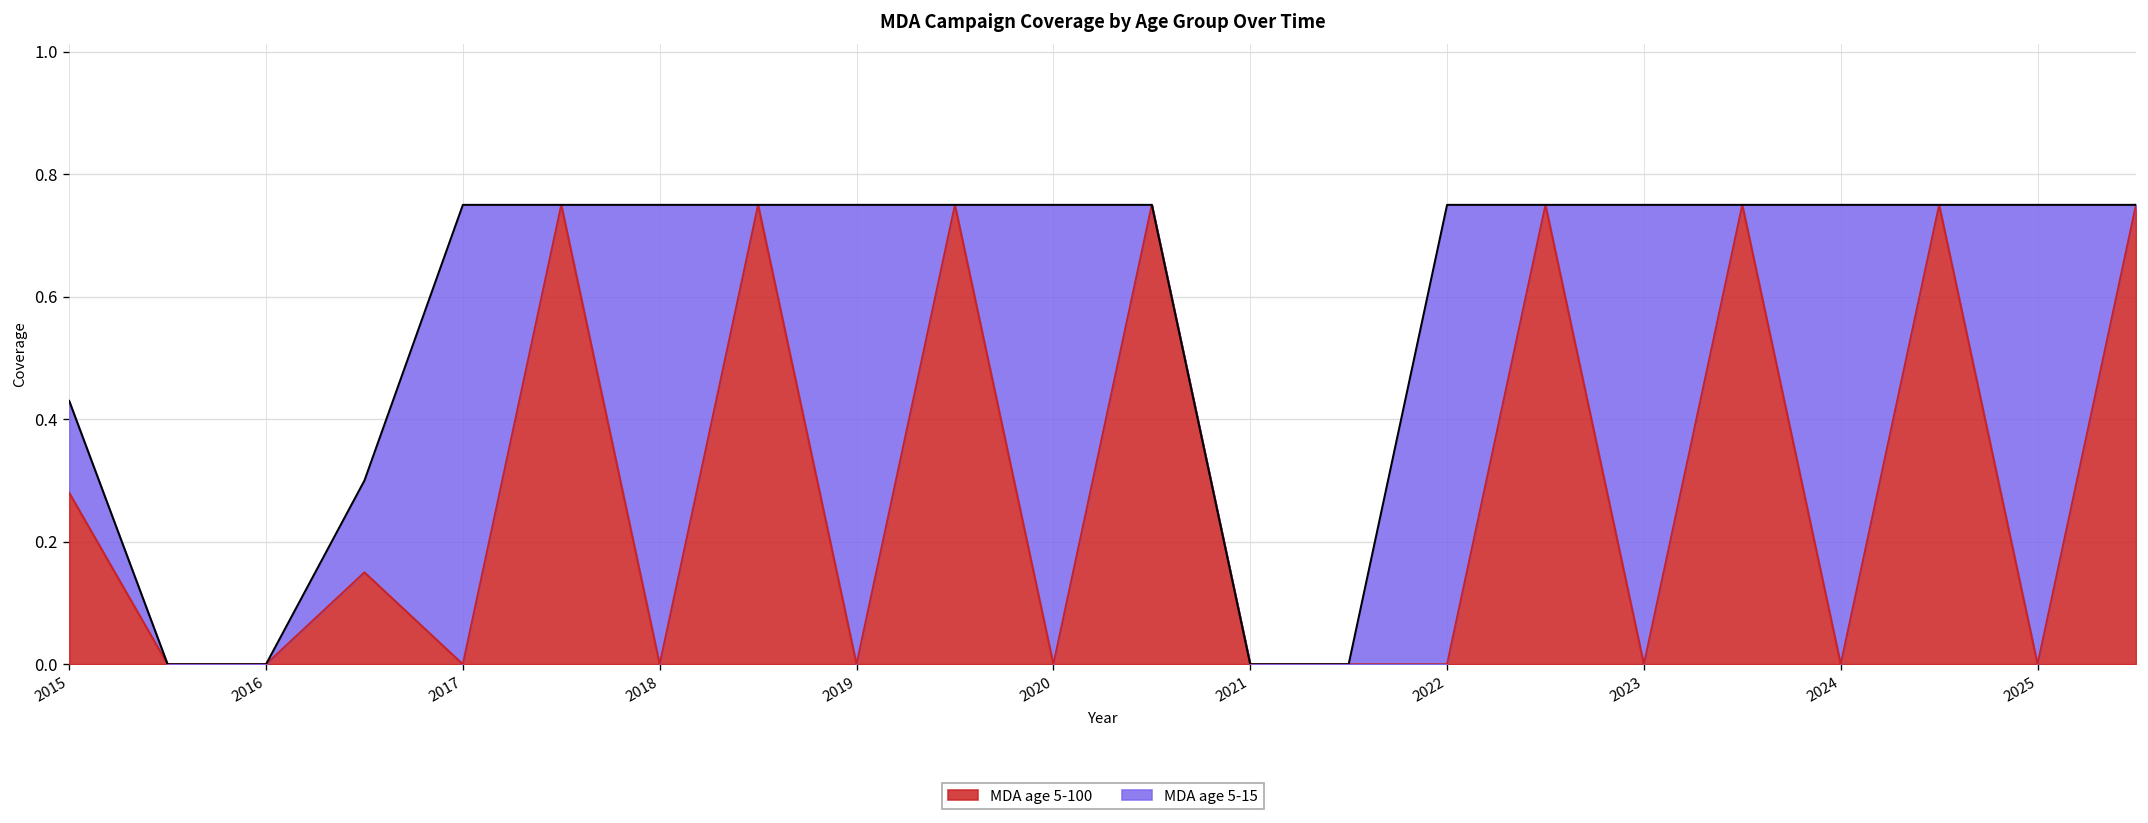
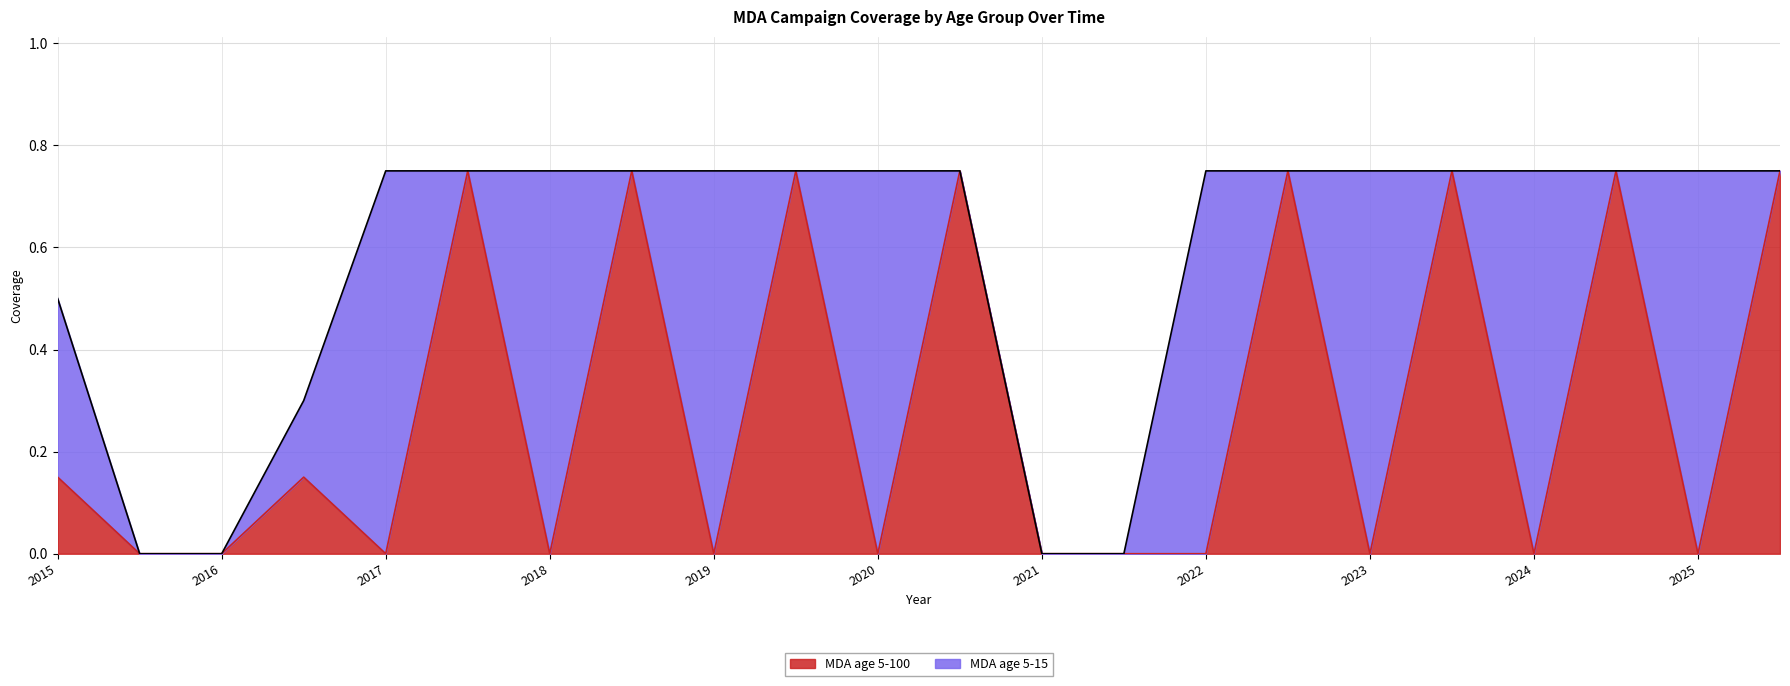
  {
    "MDA age 5-100": {
-     "2015": 0.28,
+     "2015": 0.15,
      "2017": 0.00,
      "2018": 0.00,
      "2019": 0.00,
      "2020": 0.00,
      "2022": 0.00,
      "2023": 0.00,
      "2024": 0.00,
      "2025": 0.00
    },
    "MDA age 5-15": {
-     "2015": 0.15,
+     "2015": 0.35,
      "2017": 0.75,
      "2018": 0.75,
      "2019": 0.75,
      "2020": 0.75,
      "2022": 0.75,
      "2023": 0.75,
      "2024": 0.75,
      "2025": 0.75
    }
  }
